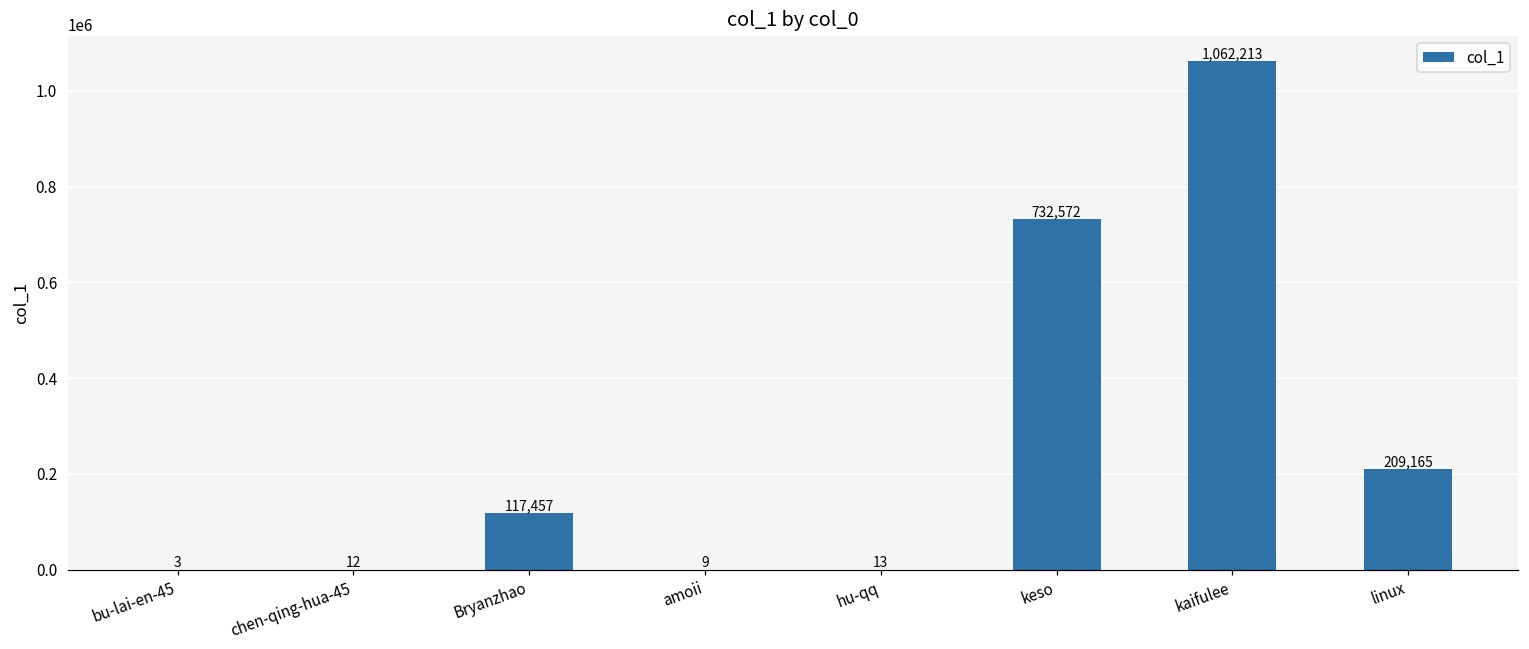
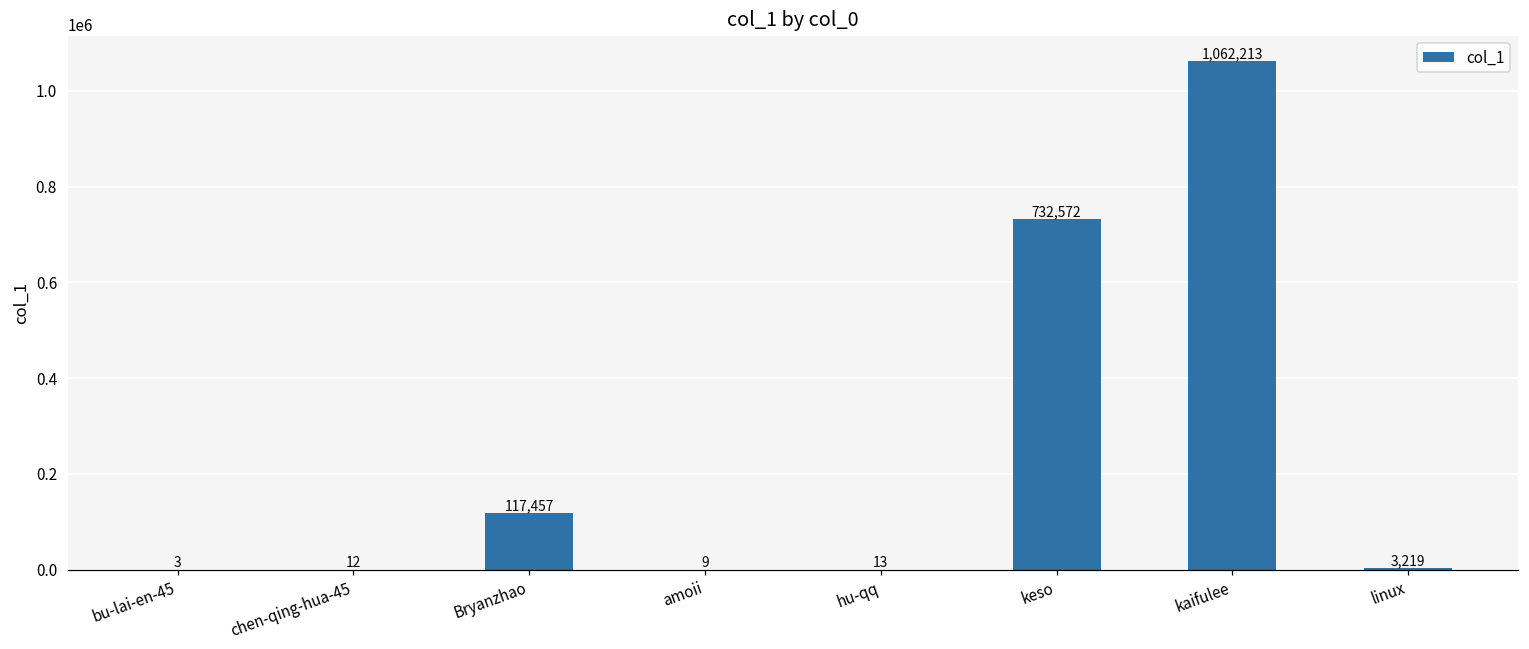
  {
    "bu-lai-en-45": "3",
    "chen-qing-hua-45": "12",
    "Bryanzhao": "117,457",
    "amoii": "9",
    "hu-qq": "13",
    "keso": "732,572",
    "kaifulee": "1,062,213",
-   "linux": "209,165"
+   "linux": "3,219"
  }
